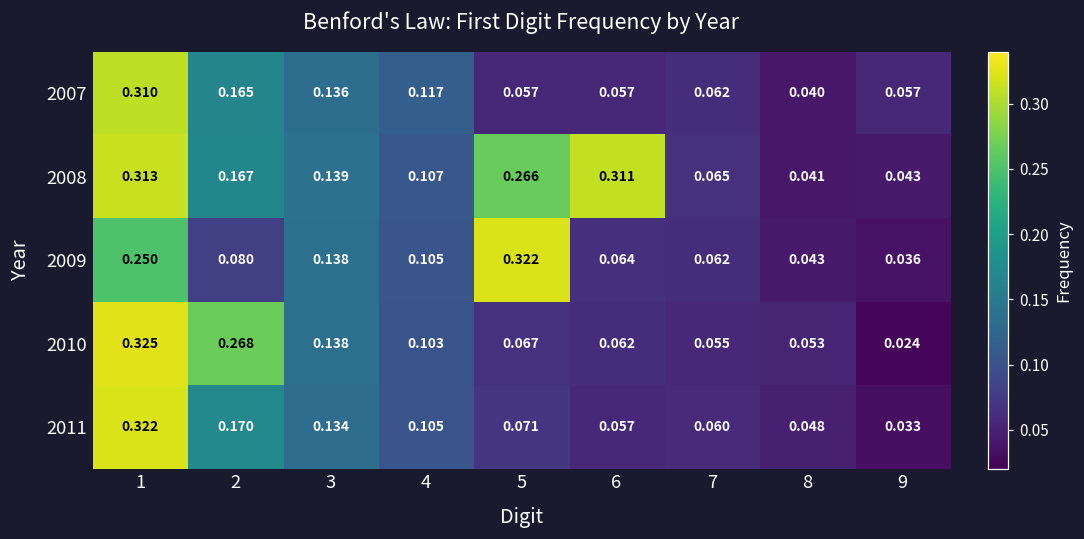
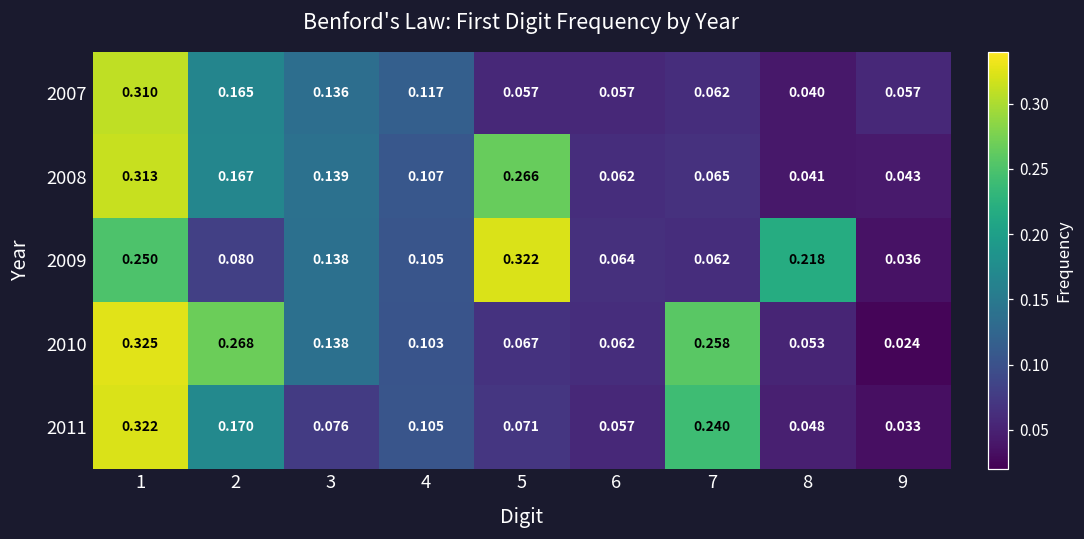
  {
    "2007": {
      "1": 0.310,
      "2": 0.165,
      "3": 0.136,
      "4": 0.117,
      "5": 0.057,
      "6": 0.057,
      "7": 0.062,
      "8": 0.040,
      "9": 0.057
    },
    "2008": {
      "1": 0.313,
      "2": 0.167,
      "3": 0.139,
      "4": 0.107,
      "5": 0.266,
-     "6": 0.311,
+     "6": 0.062,
      "7": 0.065,
      "8": 0.041,
      "9": 0.043
    },
    "2009": {
      "1": 0.250,
      "2": 0.080,
      "3": 0.138,
      "4": 0.105,
      "5": 0.322,
      "6": 0.064,
      "7": 0.062,
-     "8": 0.043,
+     "8": 0.218,
      "9": 0.036
    },
    "2010": {
      "1": 0.325,
      "2": 0.268,
      "3": 0.138,
      "4": 0.103,
      "5": 0.067,
      "6": 0.062,
-     "7": 0.055,
+     "7": 0.258,
      "8": 0.053,
      "9": 0.024
    },
    "2011": {
      "1": 0.322,
      "2": 0.170,
-     "3": 0.134,
+     "3": 0.076,
      "4": 0.105,
      "5": 0.071,
      "6": 0.057,
-     "7": 0.060,
+     "7": 0.240,
      "8": 0.048,
      "9": 0.033
    }
  }
